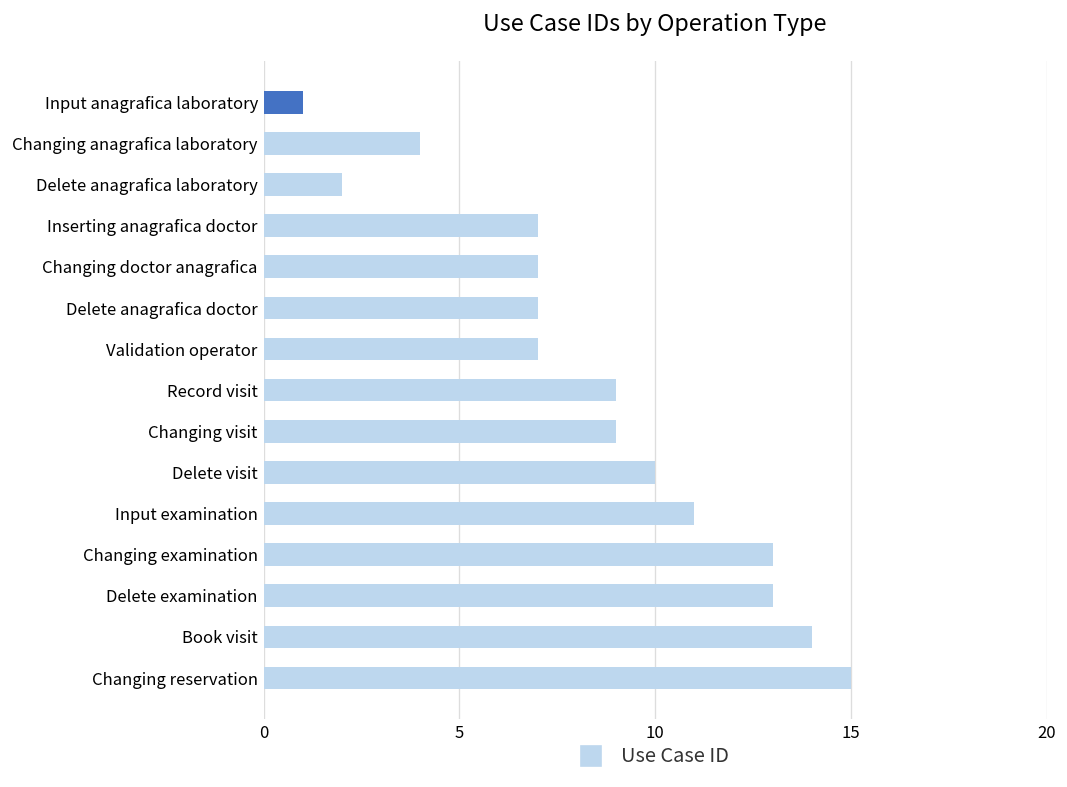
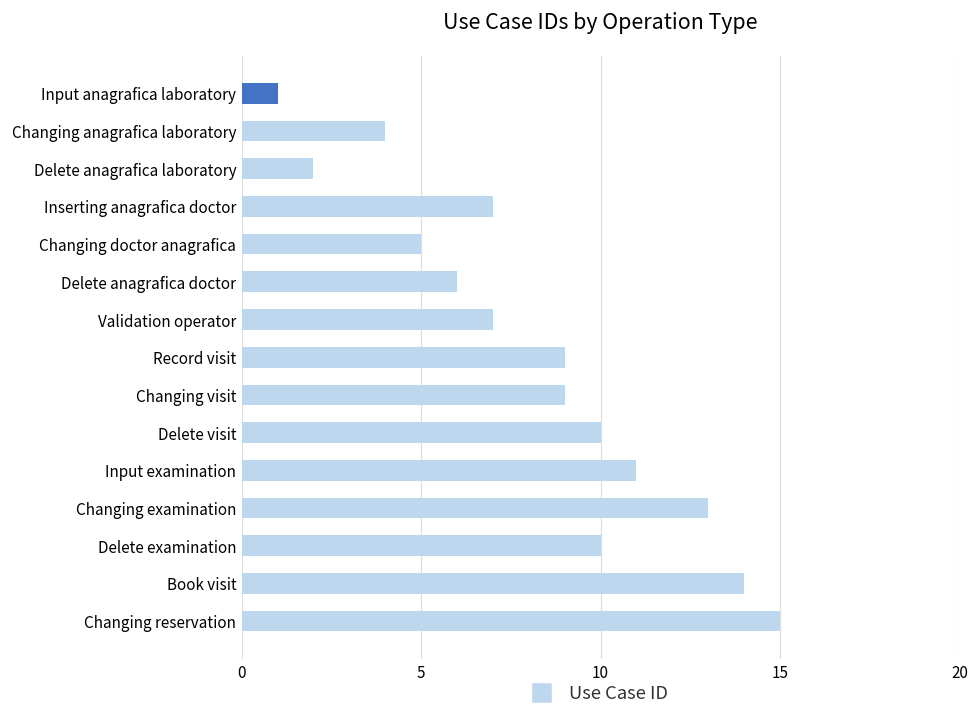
  {
    "Input anagrafica laboratory": 1,
    "Changing anagrafica laboratory": 4,
    "Delete anagrafica laboratory": 2,
    "Inserting anagrafica doctor": 7,
-   "Changing doctor anagrafica": 7,
-   "Delete anagrafica doctor": 7,
+   "Changing doctor anagrafica": 5,
+   "Delete anagrafica doctor": 6,
    "Validation operator": 7,
    "Record visit": 9,
    "Changing visit": 9,
    "Delete visit": 10,
    "Input examination": 11,
    "Changing examination": 13,
-   "Delete examination": 13,
+   "Delete examination": 10,
    "Book visit": 14,
    "Changing reservation": 15
  }
